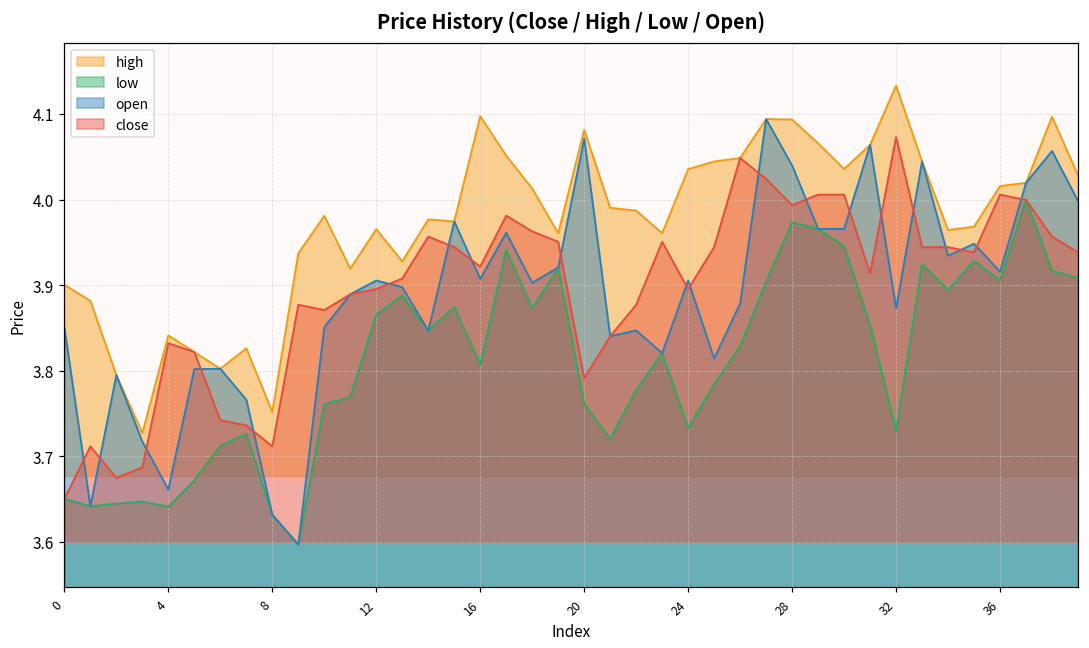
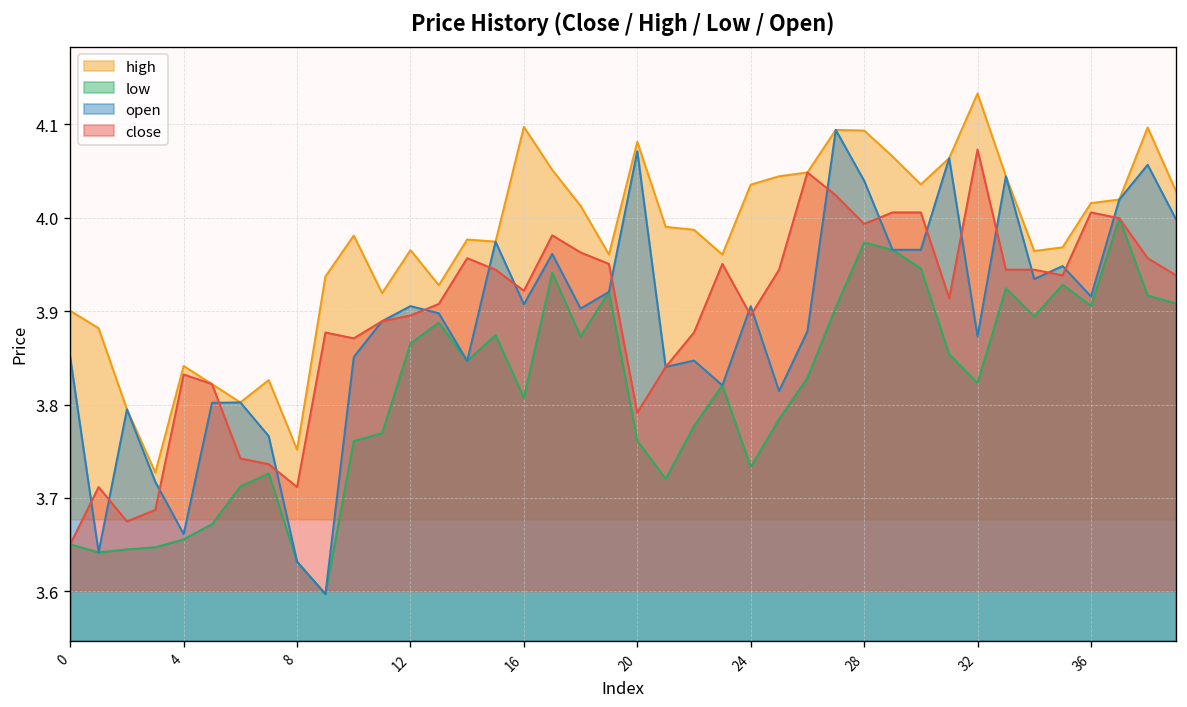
  {
    "high": {
      "0": 3.90,
      "4": 3.84,
      "8": 3.75,
      "12": 3.97,
      "16": 4.10,
      "20": 4.08,
      "24": 4.04,
      "28": 4.09,
      "32": 4.13,
      "36": 4.02
    },
    "low": {
-     "4": 3.64,
+     "4": 3.66,
      "12": 3.87,
      "16": 3.81,
      "20": 3.76,
      "24": 3.73,
      "28": 3.97,
-     "32": 3.73,
+     "32": 3.82,
      "36": 3.91
    },
    "open": {
      "0": 3.85,
      "4": 3.66,
      "12": 3.91,
      "16": 3.91,
      "20": 4.07,
      "24": 3.91,
      "28": 4.04,
      "32": 3.87,
      "36": 3.92
    },
    "close": {
      "4": 3.83,
      "8": 3.71,
      "12": 3.90,
      "16": 3.92,
      "20": 3.79,
      "24": 3.90,
      "28": 3.99,
      "32": 4.07,
      "36": 4.01
    }
  }
